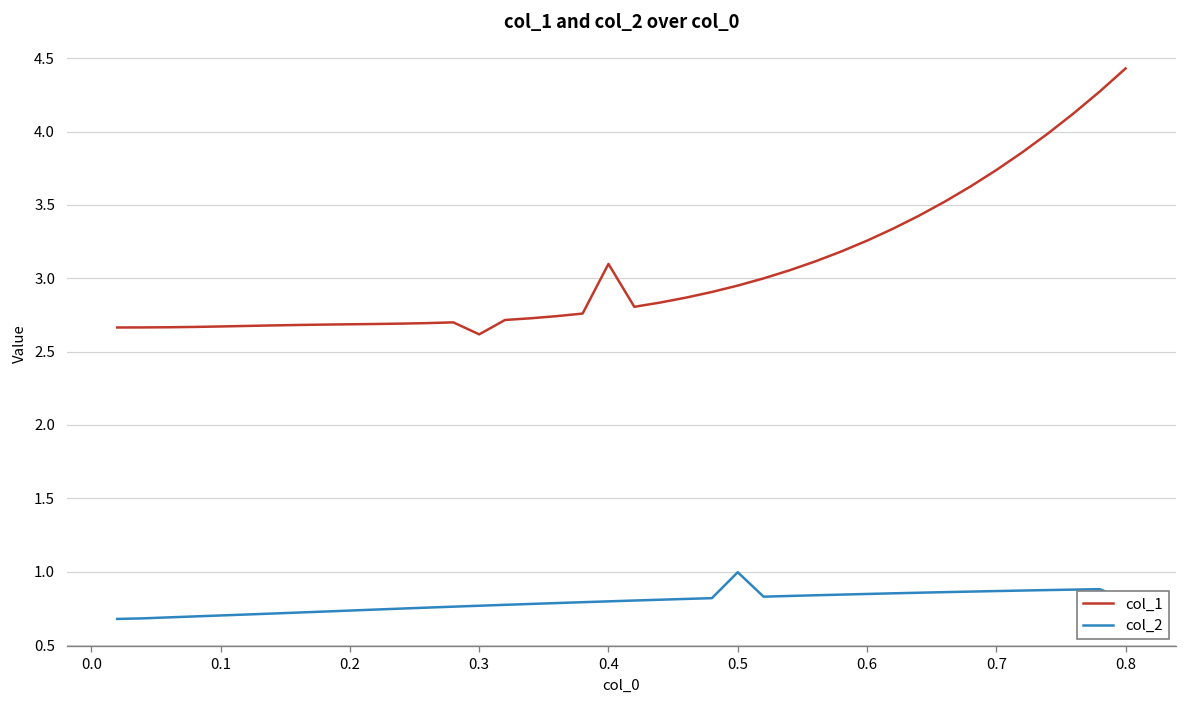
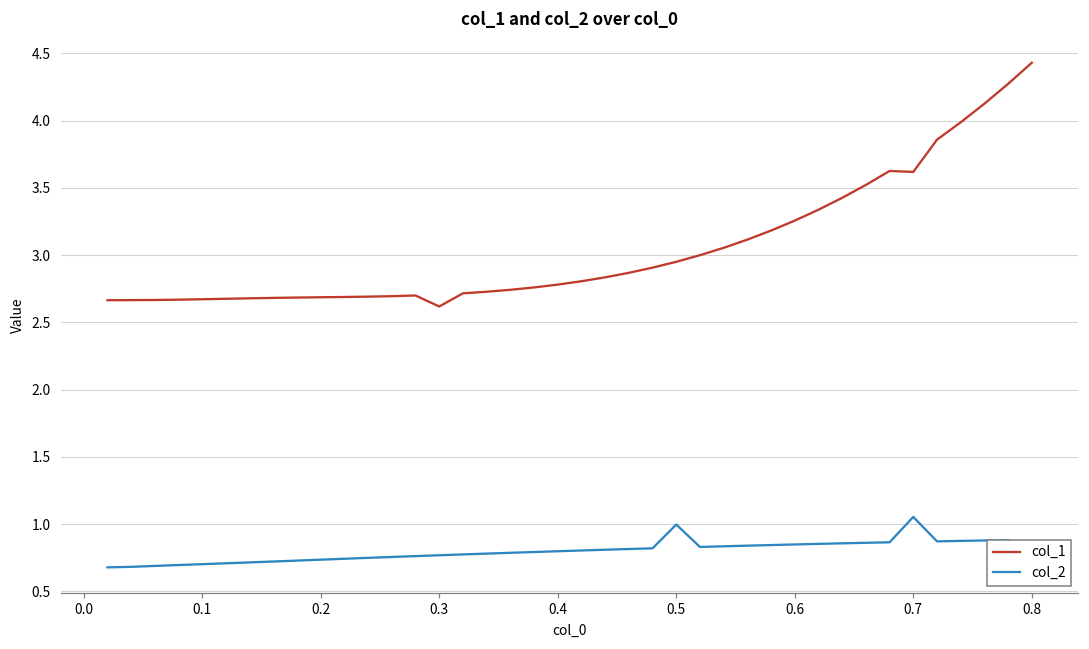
  {
    "col_1": {
      "0.1": 2.67,
      "0.2": 2.69,
      "0.3": 2.62,
-     "0.4": 3.10,
+     "0.4": 2.78,
      "0.5": 2.95,
      "0.6": 3.26,
-     "0.7": 3.74,
+     "0.7": 3.62,
      "0.8": 4.43
    },
    "col_2": {
      "0.1": 0.70,
      "0.2": 0.73,
      "0.3": 0.77,
      "0.4": 0.80,
      "0.5": 1.00,
      "0.6": 0.85,
-     "0.7": 0.87
+     "0.7": 1.05
    }
  }
